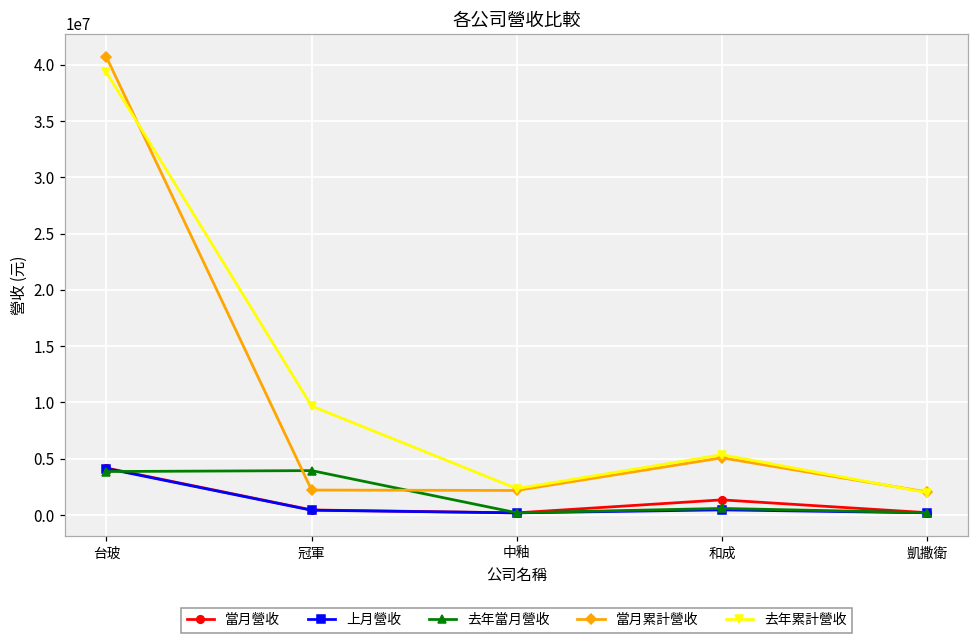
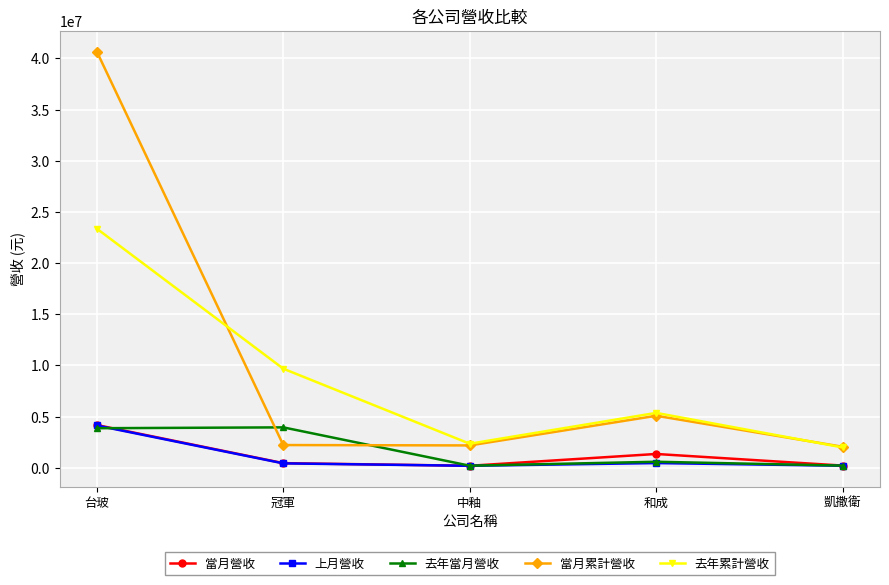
  {
    "當月營收": {
      "和成": 1300000
    },
    "去年當月營收": {
      "台玻": 3900000,
      "冠軍": 3900000
    },
    "當月累計營收": {
      "台玻": 40700000,
      "冠軍": 2200000,
      "和成": 5100000
    },
    "去年累計營收": {
-     "台玻": 39300000,
+     "台玻": 23400000,
      "冠軍": 9700000,
      "和成": 5400000
    }
  }
